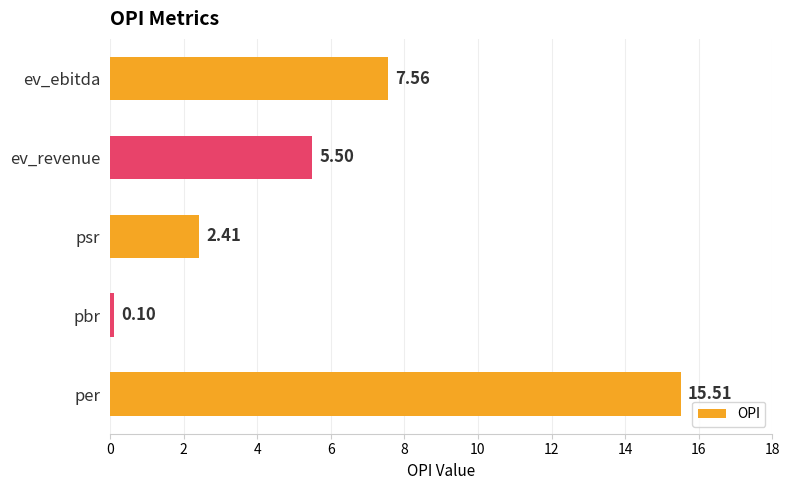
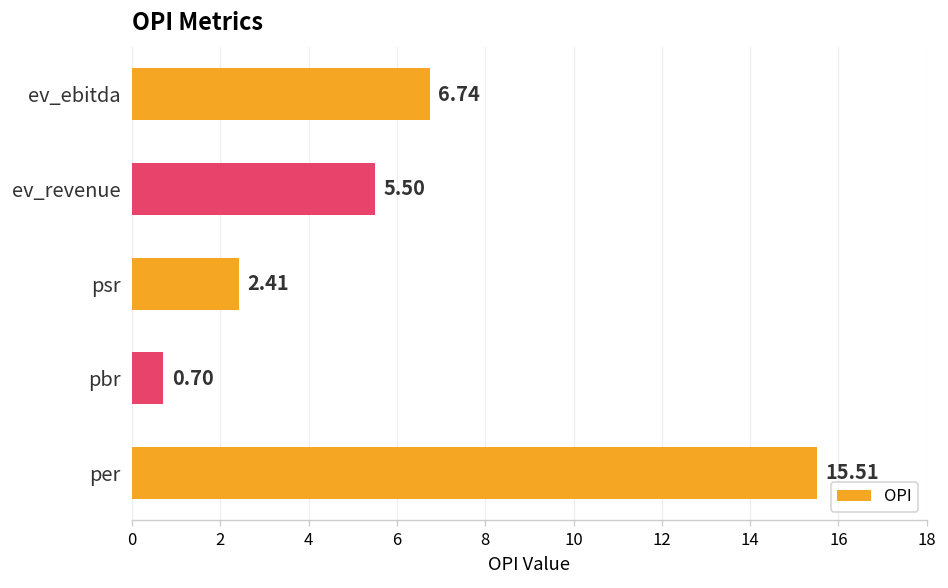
  {
-   "ev_ebitda": 7.56,
+   "ev_ebitda": 6.74,
    "ev_revenue": 5.50,
    "psr": 2.41,
-   "pbr": 0.10
+   "pbr": 0.70
  }
